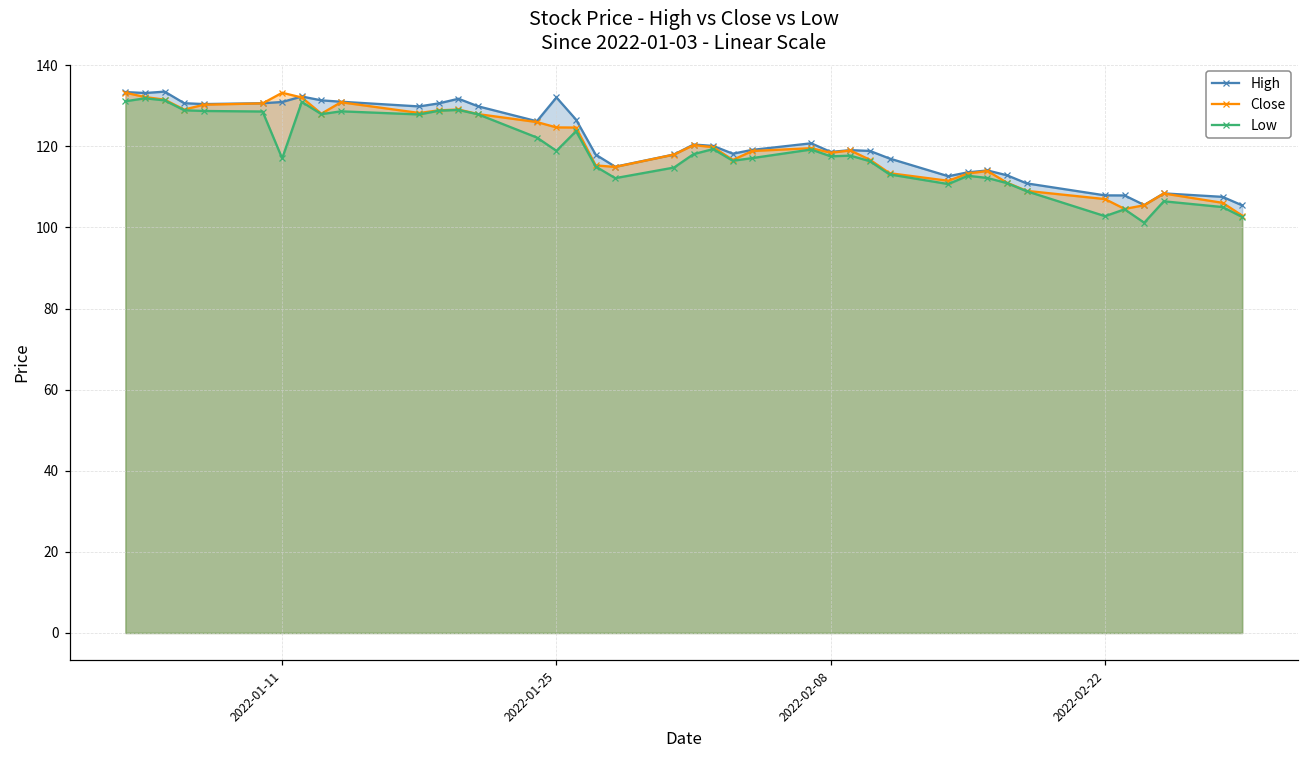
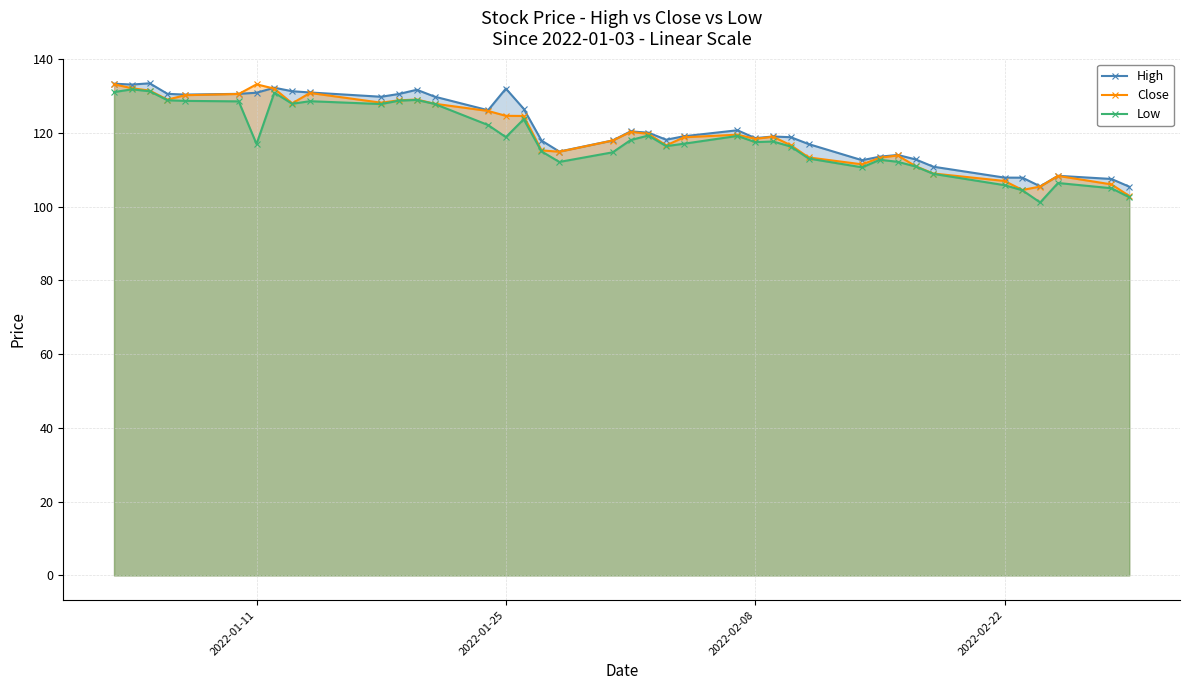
  {
    "High": {
      "2022-01-11": 131,
      "2022-01-25": 132,
      "2022-02-22": 108
    },
    "Close": {
      "2022-01-11": 133,
      "2022-01-25": 125,
      "2022-02-22": 107
    },
    "Low": {
      "2022-01-11": 117,
      "2022-01-25": 119,
      "2022-02-08": 118,
-     "2022-02-22": 103
+     "2022-02-22": 106
    }
  }
